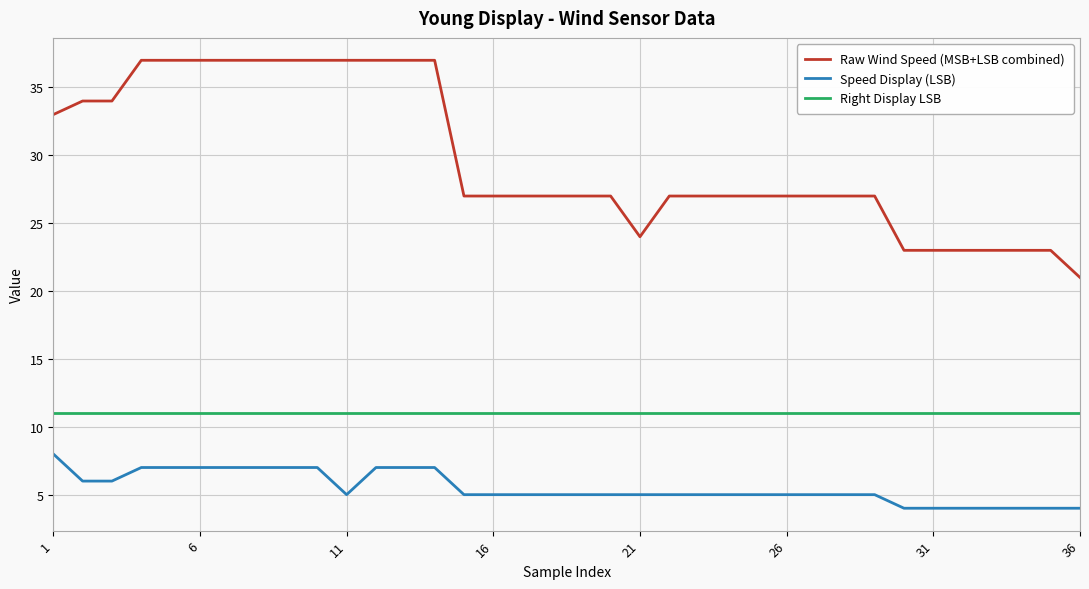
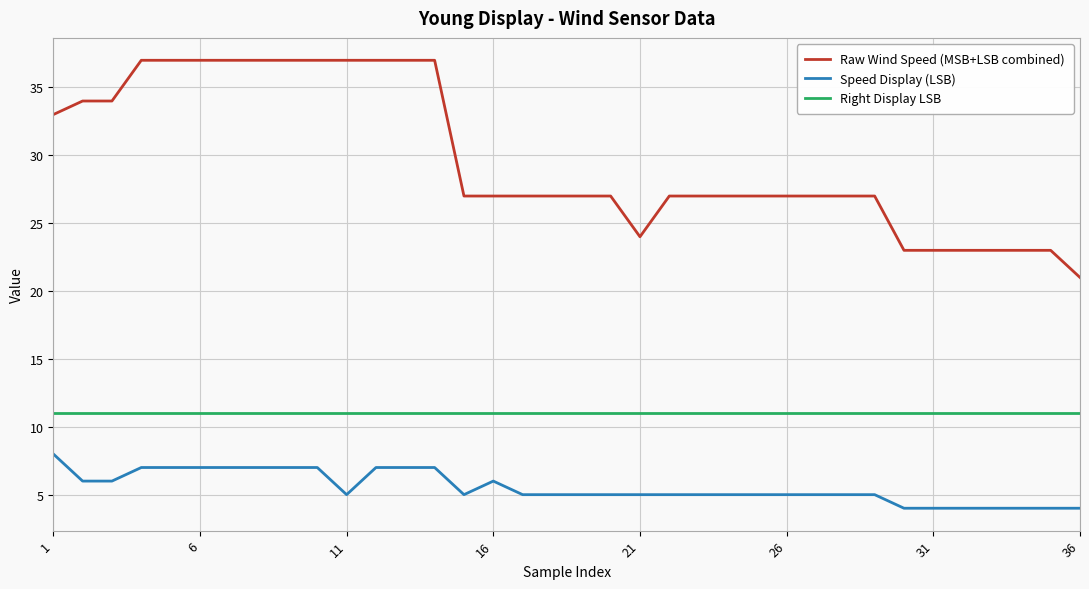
  {
    "Raw Wind Speed (MSB+LSB combined)": {
      "1": 33,
      "6": 37,
      "11": 37,
      "16": 27,
      "21": 24,
      "26": 27,
      "31": 23,
      "36": 21
    },
    "Speed Display (LSB)": {
      "1": 8,
      "6": 7,
      "11": 5,
-     "16": 5,
+     "16": 6,
      "21": 5,
      "26": 5,
      "31": 4,
      "36": 4
    },
    "Right Display LSB": {
      "1": 11,
      "6": 11,
      "11": 11,
      "16": 11,
      "21": 11,
      "26": 11,
      "31": 11,
      "36": 11
    }
  }
